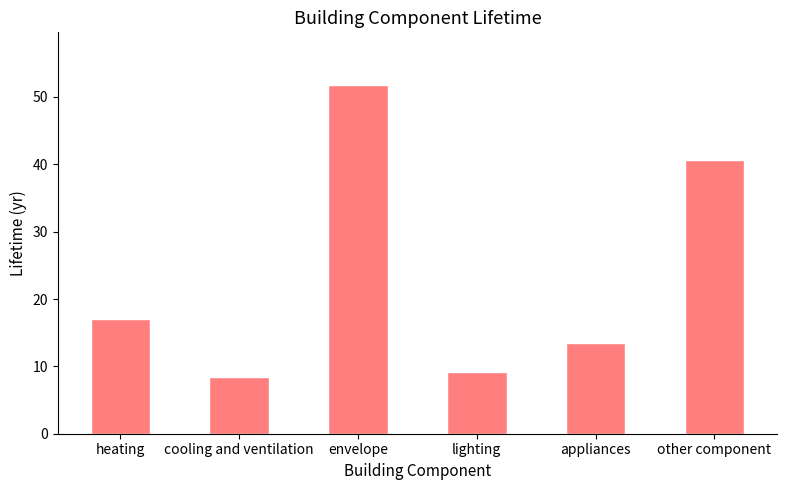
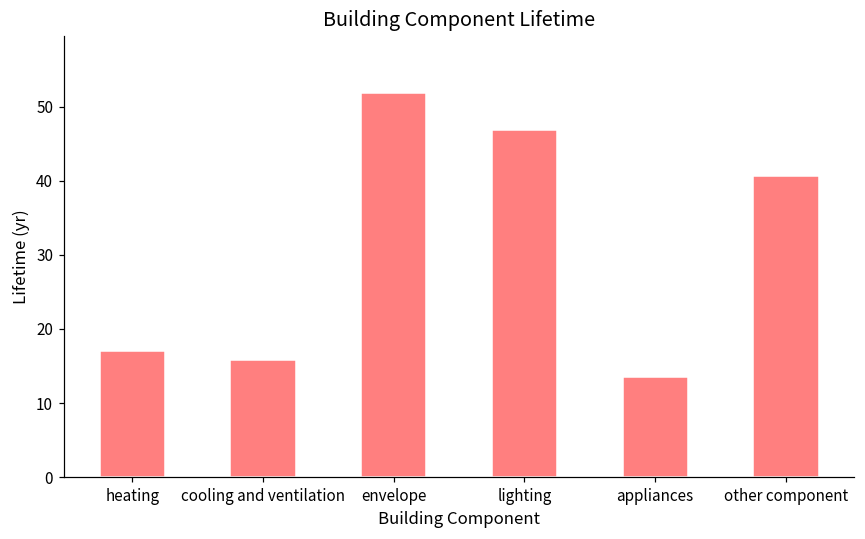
  {
    "heating": 17,
-   "cooling and ventilation": 8,
+   "cooling and ventilation": 16,
    "envelope": 52,
-   "lighting": 9,
+   "lighting": 47,
    "appliances": 14,
    "other component": 41
  }
